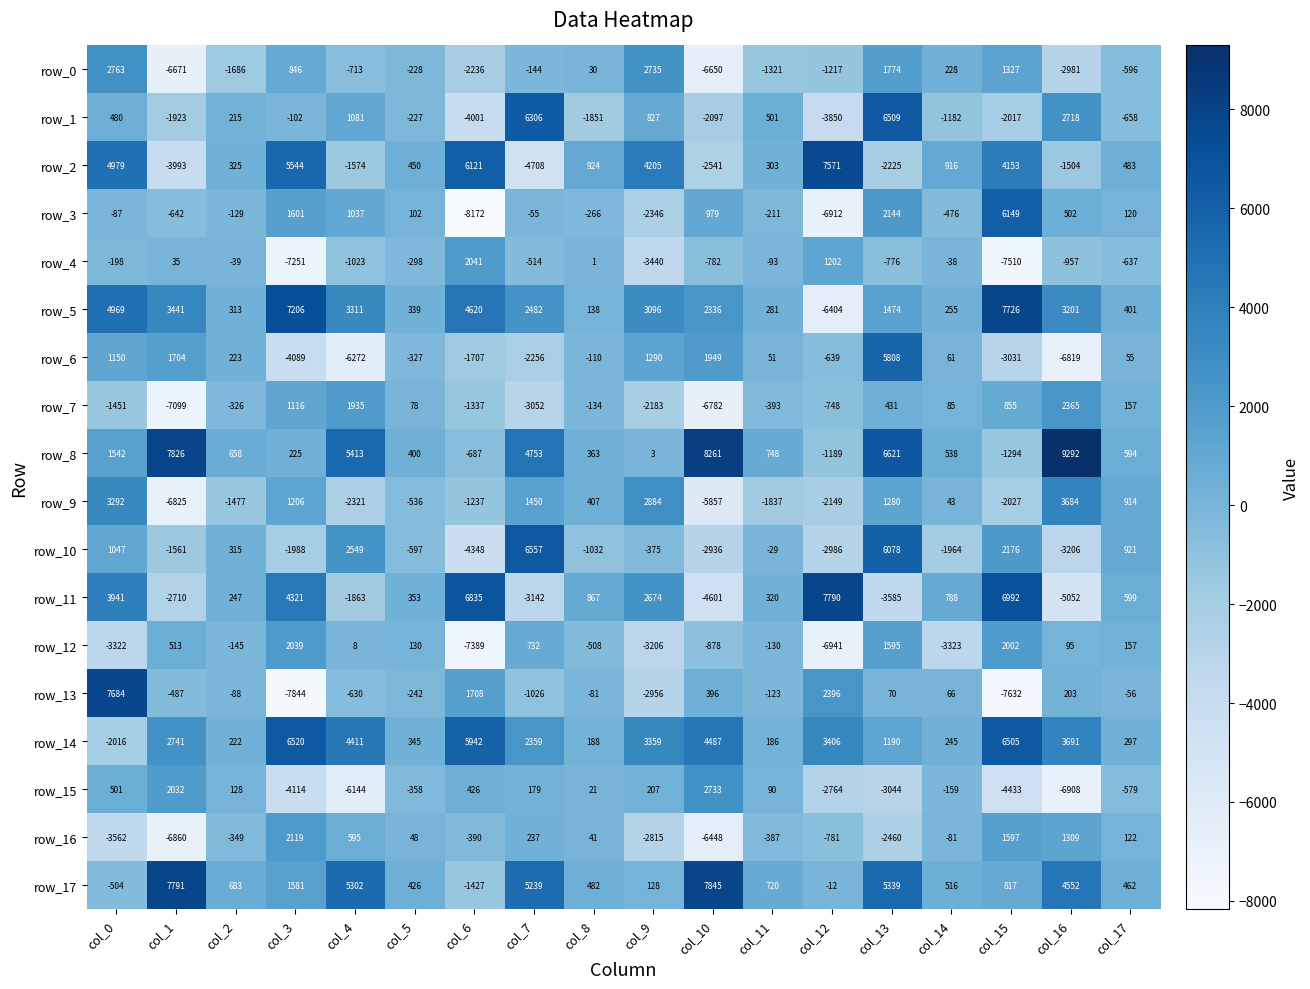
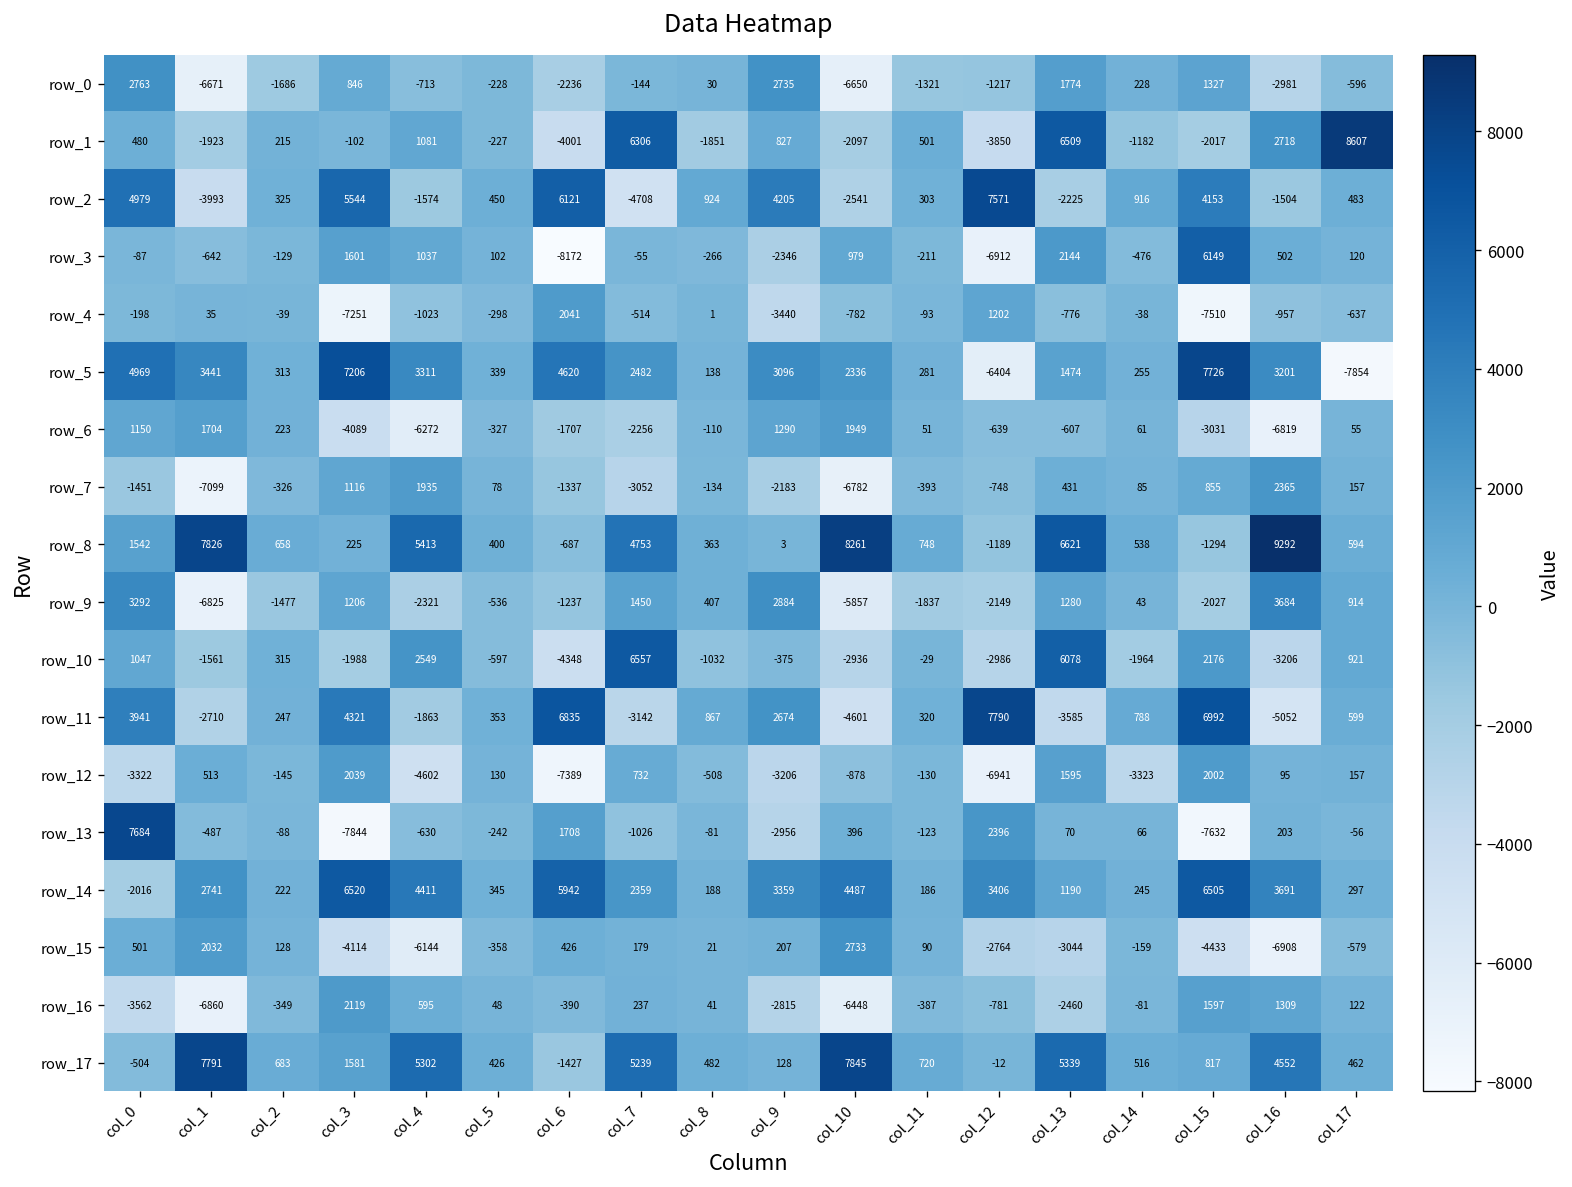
  {
    "row_1": {
      "col_0": 480,
      "col_1": -1923,
      "col_2": 215,
      "col_3": -102,
      "col_4": 1081,
      "col_5": -227,
      "col_6": -4001,
      "col_7": 6306,
      "col_8": -1851,
      "col_9": 827,
      "col_10": -2097,
      "col_11": 501,
      "col_12": -3850,
      "col_13": 6509,
      "col_14": -1182,
      "col_15": -2017,
      "col_16": 2718,
-     "col_17": -658
+     "col_17": 8607
    },
    "row_5": {
      "col_0": 4969,
      "col_1": 3441,
      "col_2": 313,
      "col_3": 7206,
      "col_4": 3311,
      "col_5": 339,
      "col_6": 4620,
      "col_7": 2482,
      "col_8": 138,
      "col_9": 3096,
      "col_10": 2336,
      "col_11": 281,
      "col_12": -6404,
      "col_13": 1474,
      "col_14": 255,
      "col_15": 7726,
      "col_16": 3201,
-     "col_17": 401
+     "col_17": -7854
    },
    "row_6": {
      "col_0": 1150,
      "col_1": 1704,
      "col_2": 223,
      "col_3": -4089,
      "col_4": -6272,
      "col_5": -327,
      "col_6": -1707,
      "col_7": -2256,
      "col_8": -110,
      "col_9": 1290,
      "col_10": 1949,
      "col_11": 51,
      "col_12": -639,
-     "col_13": 5808,
+     "col_13": -607,
      "col_14": 61,
      "col_15": -3031,
      "col_16": -6819,
      "col_17": 55
    },
    "row_12": {
      "col_0": -3322,
      "col_1": 513,
      "col_2": -145,
      "col_3": 2039,
-     "col_4": 8,
+     "col_4": -4602,
      "col_5": 130,
      "col_6": -7389,
      "col_7": 732,
      "col_8": -508,
      "col_9": -3206,
      "col_10": -878,
      "col_11": -130,
      "col_12": -6941,
      "col_13": 1595,
      "col_14": -3323,
      "col_15": 2002,
      "col_16": 95,
      "col_17": 157
    }
  }
